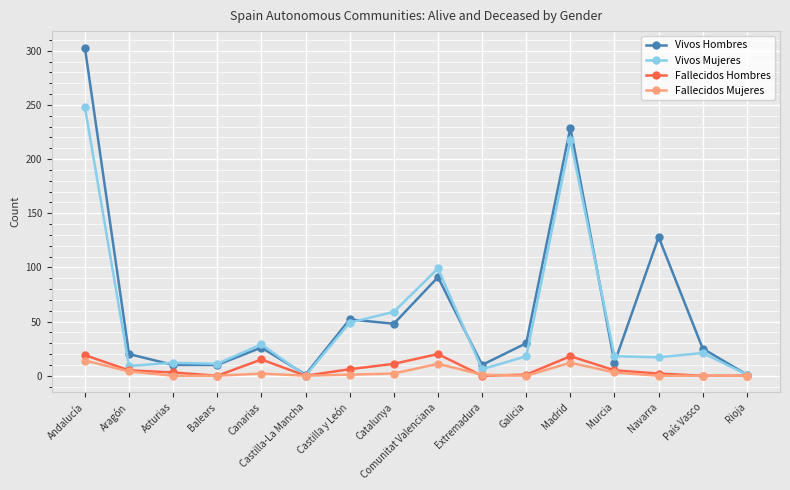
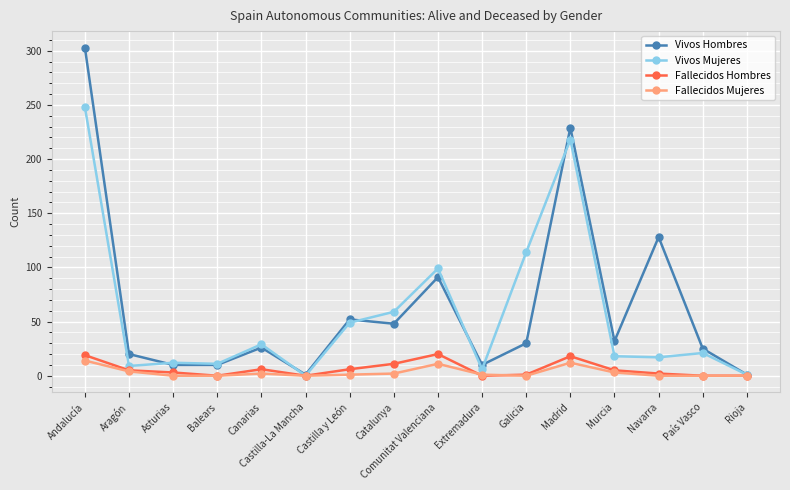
  {
    "Vivos Hombres": {
      "Andalucía": 303,
      "Aragón": 20,
      "Canarias": 26,
      "Castilla y León": 52,
      "Catalunya": 48,
      "Comunitat Valenciana": 91,
      "Extremadura": 10,
      "Galicia": 30,
      "Madrid": 229,
-     "Murcia": 12,
+     "Murcia": 32,
      "Navarra": 128,
      "País Vasco": 25
    },
    "Vivos Mujeres": {
      "Andalucía": 248,
      "Aragón": 9,
      "Canarias": 29,
      "Castilla y León": 49,
      "Catalunya": 59,
      "Comunitat Valenciana": 99,
      "Extremadura": 6,
-     "Galicia": 18,
+     "Galicia": 114,
      "Madrid": 218,
      "Murcia": 18,
      "Navarra": 17,
      "País Vasco": 21
    },
    "Fallecidos Hombres": {
      "Andalucía": 19,
      "Asturias": 3,
-     "Canarias": 15,
+     "Canarias": 6,
      "Castilla y León": 6,
      "Catalunya": 11,
      "Comunitat Valenciana": 20,
      "Madrid": 18
    },
    "Fallecidos Mujeres": {
      "Andalucía": 14,
      "Asturias": 0,
      "Canarias": 2,
      "Castilla y León": 1,
      "Catalunya": 2,
      "Comunitat Valenciana": 11,
      "Madrid": 12
    }
  }
